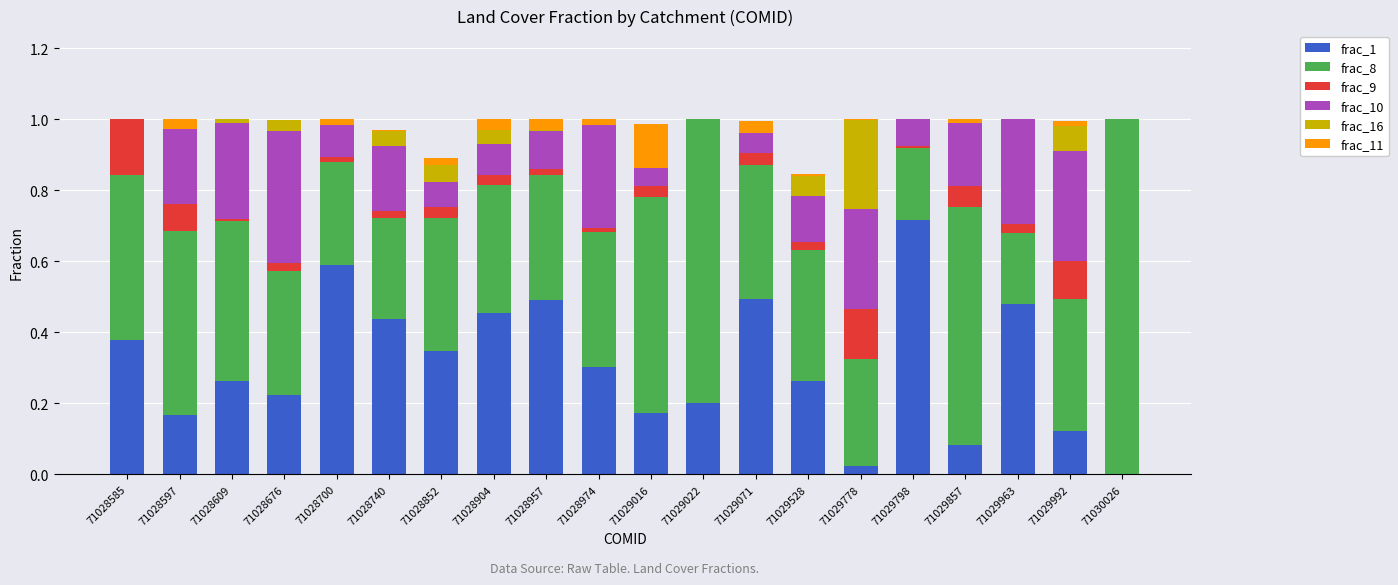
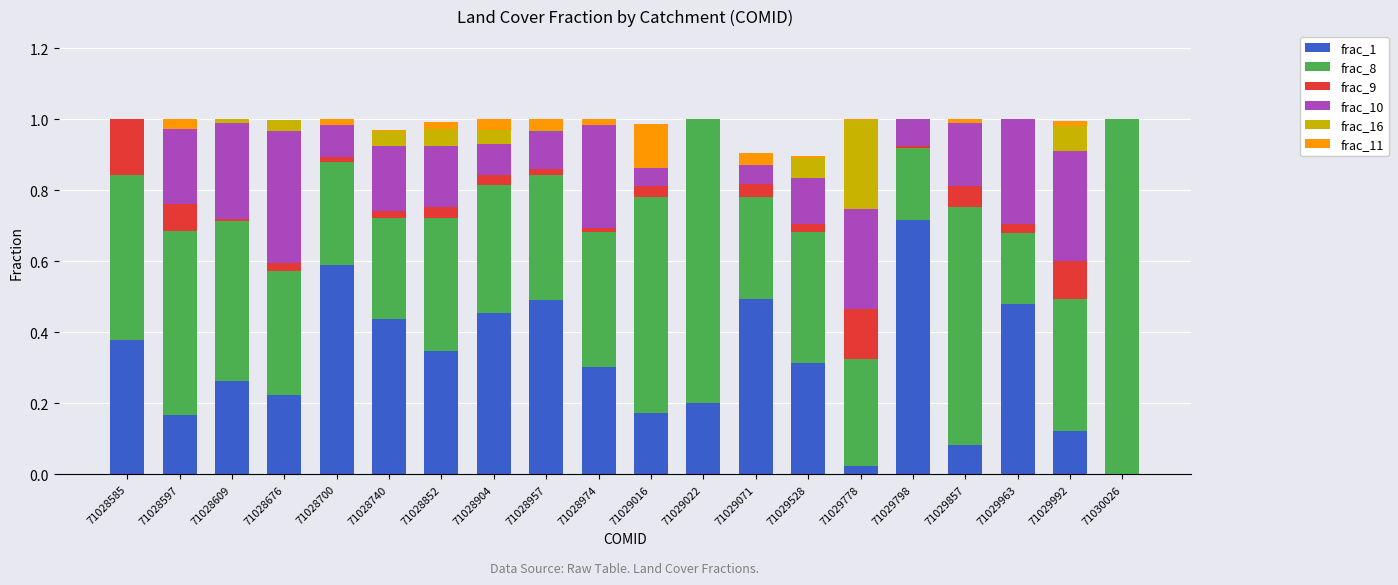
  {
    "frac_1": {
      "71028585": 0.38,
      "71028597": 0.17,
      "71028609": 0.26,
      "71028676": 0.22,
      "71028700": 0.59,
      "71028740": 0.44,
      "71028852": 0.35,
      "71028904": 0.45,
      "71028957": 0.49,
      "71028974": 0.30,
      "71029016": 0.17,
      "71029022": 0.20,
      "71029071": 0.49,
-     "71029528": 0.26,
+     "71029528": 0.31,
      "71029778": 0.02,
      "71029798": 0.72,
      "71029857": 0.08,
      "71029963": 0.48,
      "71029992": 0.12,
      "71030026": 0.00
    },
    "frac_8": {
      "71028585": 0.47,
      "71028597": 0.52,
      "71028609": 0.45,
      "71028676": 0.35,
      "71028700": 0.29,
      "71028740": 0.28,
      "71028852": 0.38,
      "71028904": 0.36,
      "71028957": 0.35,
      "71028974": 0.38,
      "71029016": 0.61,
      "71029022": 0.80,
-     "71029071": 0.38,
+     "71029071": 0.29,
      "71029528": 0.37,
      "71029778": 0.30,
      "71029798": 0.20,
      "71029857": 0.67,
      "71029963": 0.20,
      "71029992": 0.37,
      "71030026": 1.00
    },
    "frac_9": {
      "71028585": 0.16,
      "71028597": 0.08,
      "71028676": 0.02,
      "71028700": 0.01,
      "71028740": 0.02,
      "71028852": 0.03,
      "71028904": 0.03,
      "71028957": 0.02,
      "71028974": 0.01,
      "71029016": 0.03,
      "71029022": 0.00,
      "71029071": 0.03,
      "71029528": 0.02,
      "71029778": 0.14,
      "71029857": 0.06,
      "71029963": 0.03,
      "71029992": 0.11,
      "71030026": 0.00
    },
    "frac_10": {
      "71028585": 0.00,
      "71028597": 0.21,
      "71028609": 0.27,
      "71028676": 0.37,
      "71028700": 0.09,
      "71028740": 0.18,
-     "71028852": 0.07,
+     "71028852": 0.17,
      "71028904": 0.09,
      "71028957": 0.11,
      "71028974": 0.29,
      "71029016": 0.05,
      "71029022": 0.00,
      "71029071": 0.06,
      "71029528": 0.13,
      "71029778": 0.28,
      "71029798": 0.08,
      "71029857": 0.18,
      "71029963": 0.30,
      "71029992": 0.31,
      "71030026": 0.00
    },
    "frac_16": {
      "71028585": 0.00,
      "71028597": 0.00,
      "71028609": 0.01,
      "71028676": 0.03,
      "71028700": 0.00,
      "71028740": 0.04,
      "71028852": 0.05,
      "71028904": 0.04,
      "71028974": 0.00,
      "71029016": 0.00,
      "71029022": 0.00,
      "71029071": 0.00,
      "71029528": 0.06,
      "71029778": 0.25,
      "71029798": 0.00,
      "71029857": 0.00,
      "71029963": 0.00,
      "71029992": 0.07,
      "71030026": 0.00
    },
    "frac_11": {
      "71028597": 0.03,
      "71028609": 0.00,
      "71028700": 0.02,
      "71028852": 0.02,
      "71028904": 0.03,
      "71028957": 0.03,
      "71028974": 0.02,
      "71029016": 0.12,
      "71029022": 0.00,
      "71029071": 0.03,
      "71029798": 0.00,
      "71029857": 0.01,
      "71029963": 0.00,
      "71029992": 0.01,
      "71030026": 0.00
    }
  }
